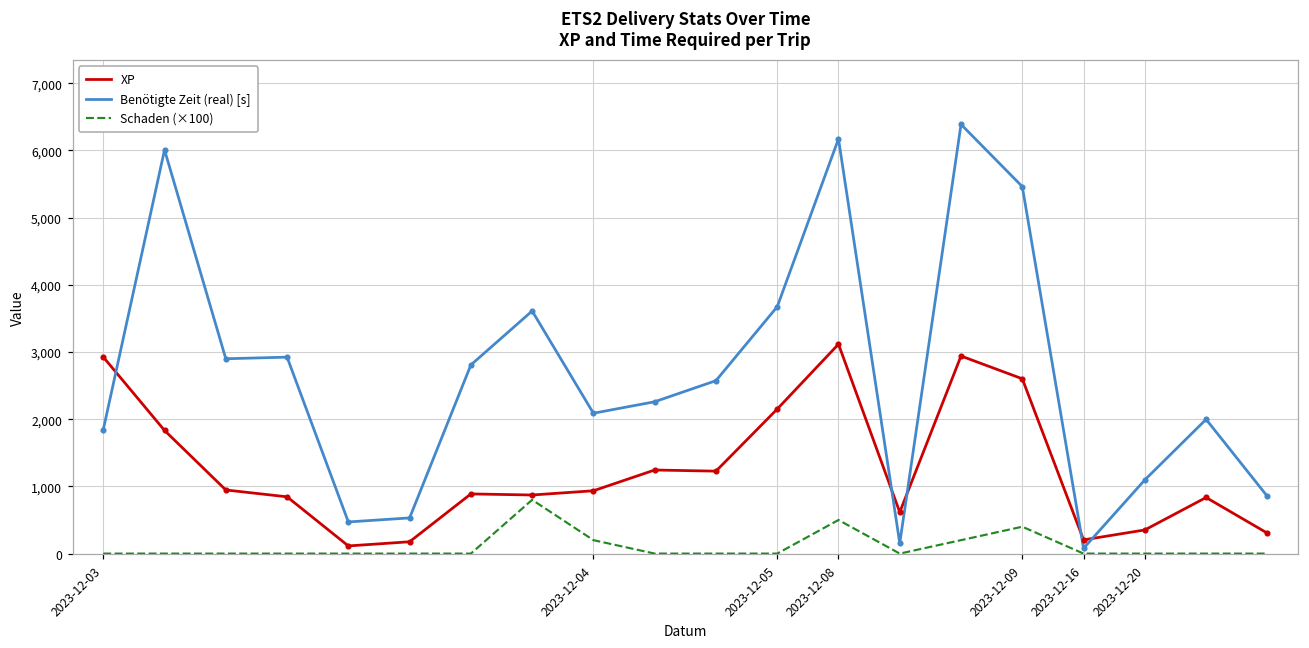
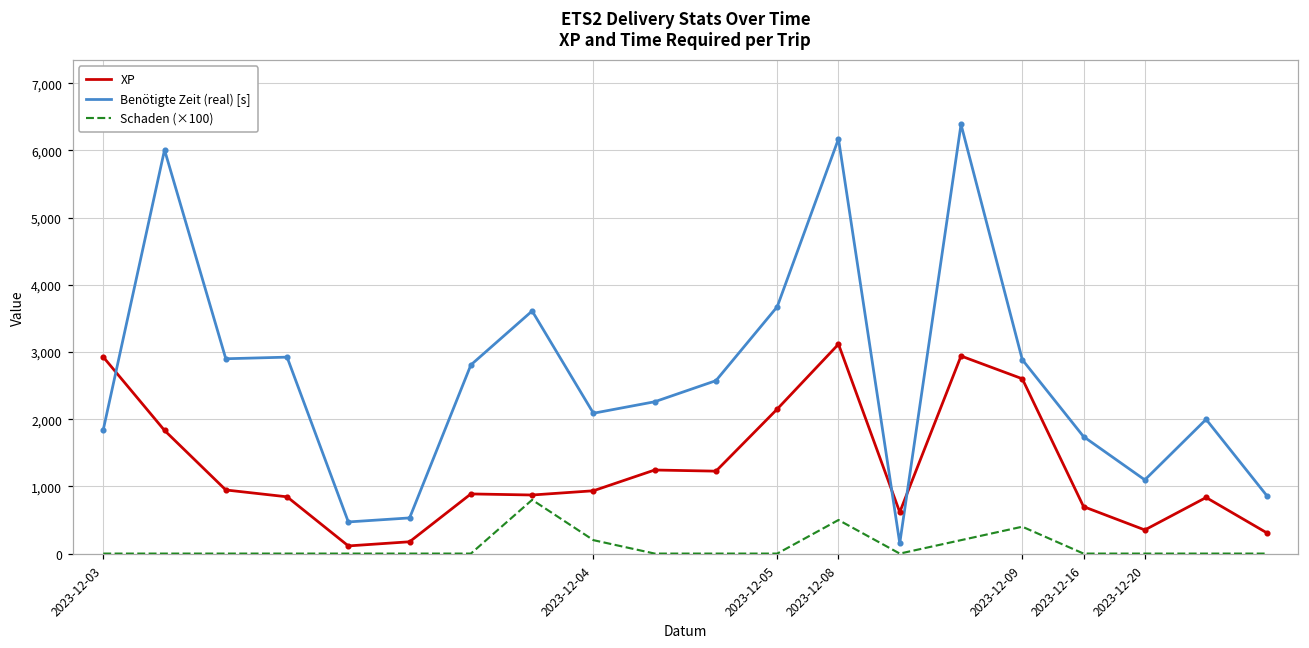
  {
    "XP": {
      "2023-12-05": "2,200",
      "2023-12-09": "2,600",
-     "2023-12-16": "200"
+     "2023-12-16": "700"
    },
    "Benötigte Zeit (real) [s]": {
      "2023-12-05": "3,700",
-     "2023-12-09": "5,500",
-     "2023-12-16": "100"
+     "2023-12-09": "2,900",
+     "2023-12-16": "1,700"
    },
    "Schaden (×100)": {
      "2023-12-05": "0",
      "2023-12-09": "400",
      "2023-12-16": "0"
    }
  }
